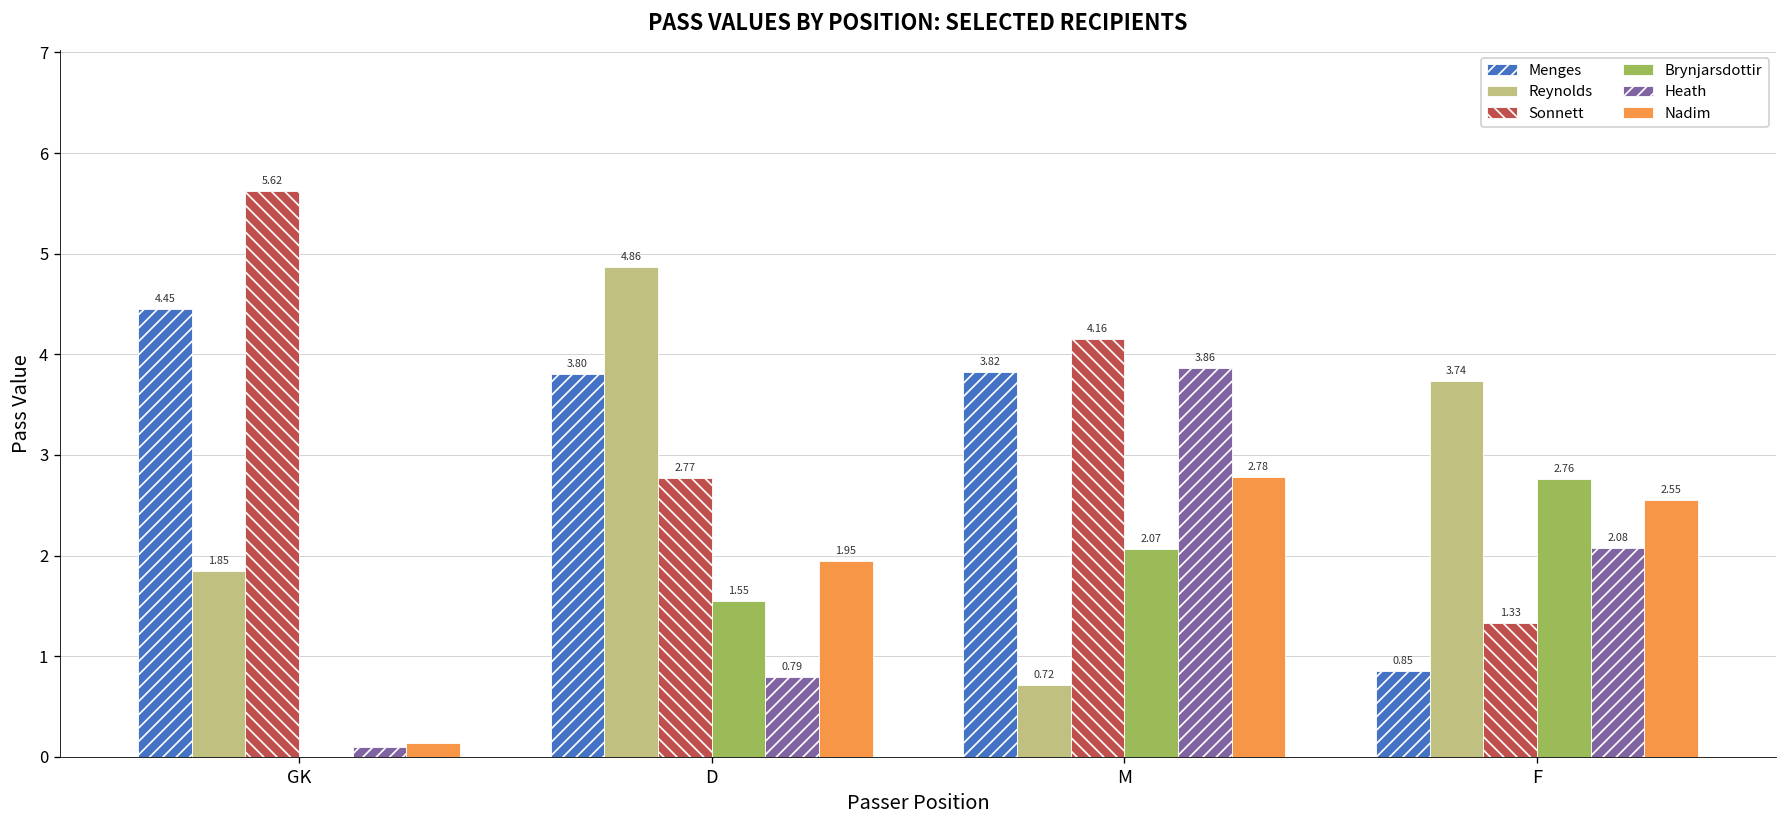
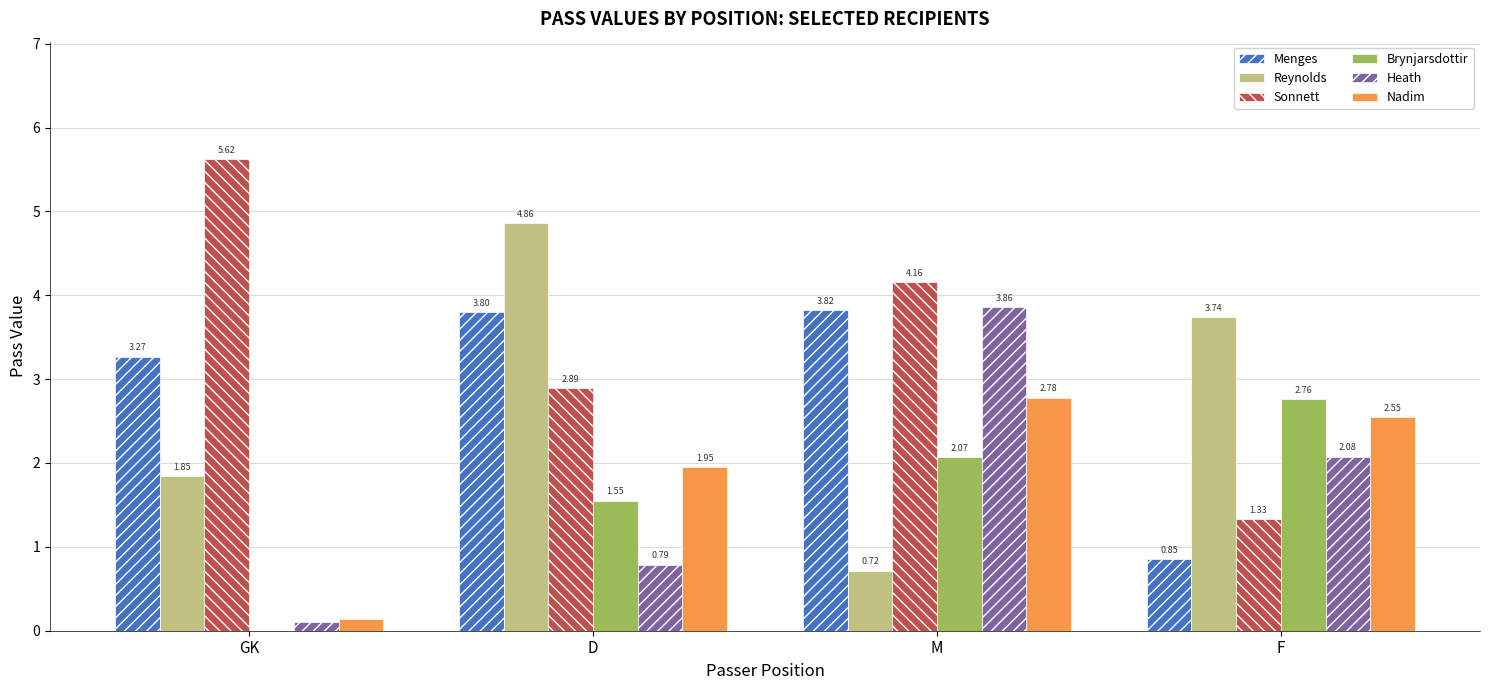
  {
    "Menges": {
-     "GK": 4.45,
+     "GK": 3.27,
      "D": 3.80,
      "M": 3.82,
      "F": 0.85
    },
    "Sonnett": {
      "GK": 5.62,
-     "D": 2.77,
+     "D": 2.89,
      "M": 4.16,
      "F": 1.33
    },
    "Heath": {
      "D": 0.79,
      "M": 3.86,
      "F": 2.08
    },
    "Nadim": {
      "D": 1.95,
      "M": 2.78,
      "F": 2.55
    }
  }
